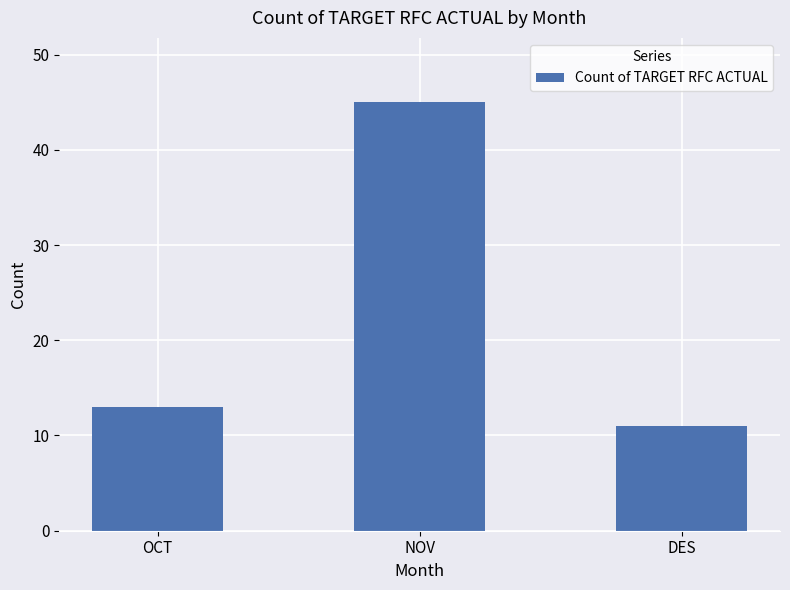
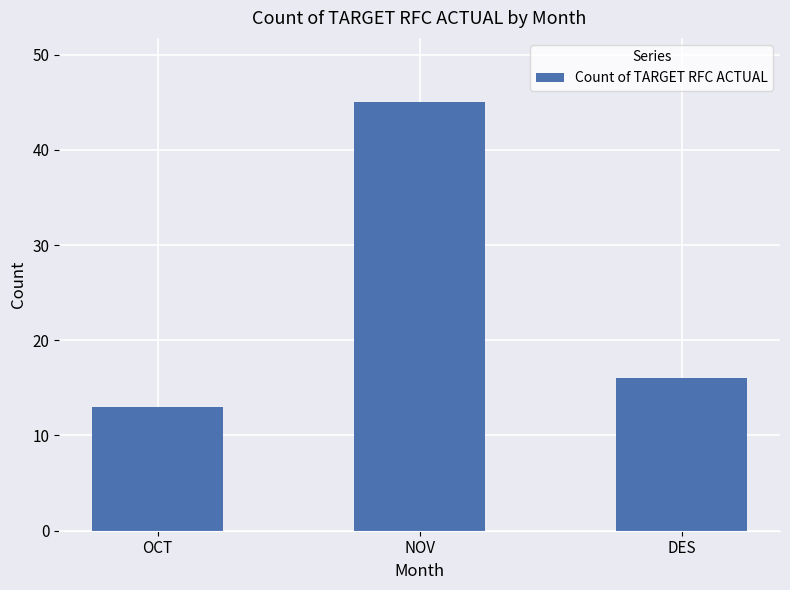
  {
    "OCT": 13,
    "NOV": 45,
-   "DES": 11
+   "DES": 16
  }
